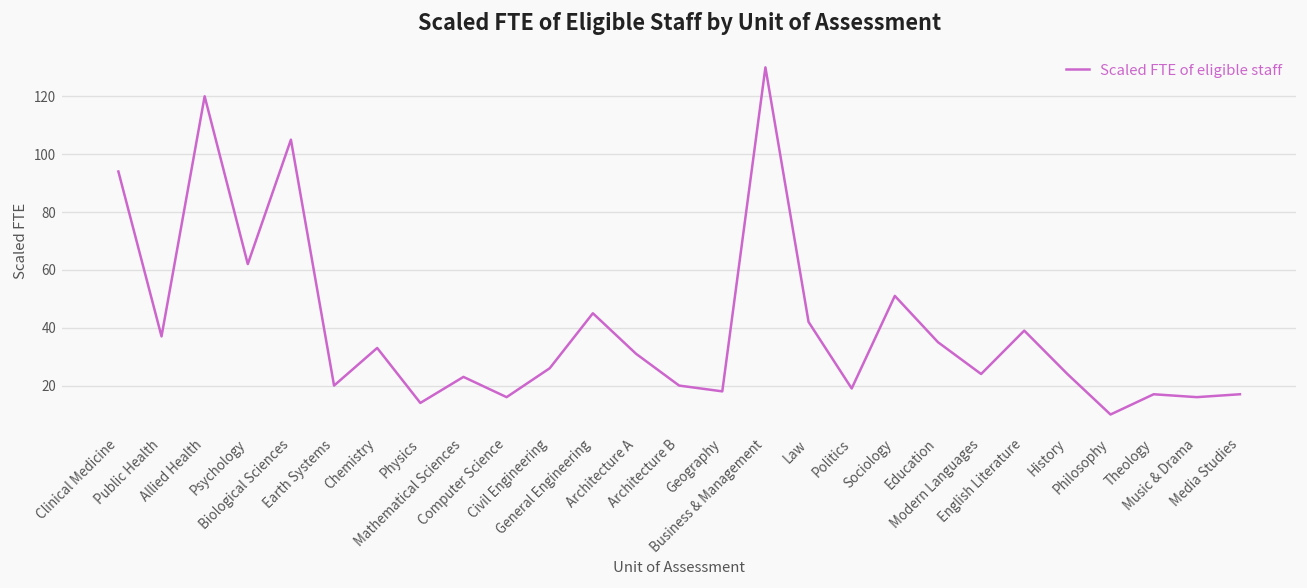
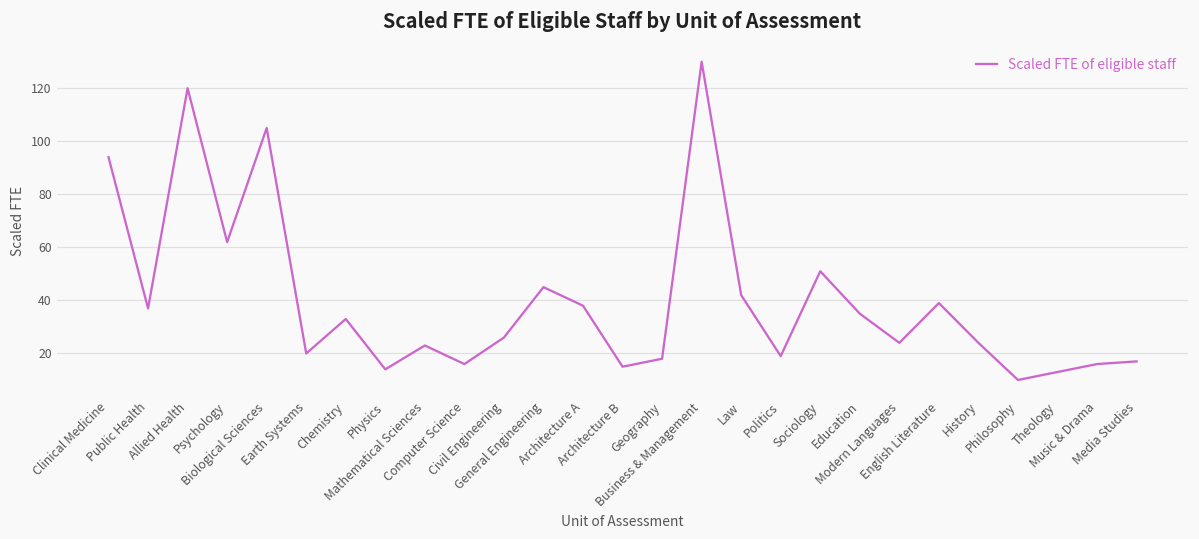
  {
    "Clinical Medicine": 94,
    "Public Health": 37,
    "Allied Health": 120,
    "Psychology": 62,
    "Biological Sciences": 105,
    "Earth Systems": 20,
    "Chemistry": 33,
    "Physics": 14,
    "Mathematical Sciences": 23,
    "Computer Science": 16,
    "Civil Engineering": 26,
    "General Engineering": 45,
-   "Architecture A": 31,
-   "Architecture B": 20,
+   "Architecture A": 38,
+   "Architecture B": 15,
    "Geography": 18,
    "Business & Management": 130,
    "Law": 42,
    "Politics": 19,
    "Sociology": 51,
    "Education": 35,
    "Modern Languages": 24,
    "English Literature": 39,
    "History": 24,
    "Philosophy": 10,
-   "Theology": 17,
+   "Theology": 13,
    "Music & Drama": 16,
    "Media Studies": 17
  }
